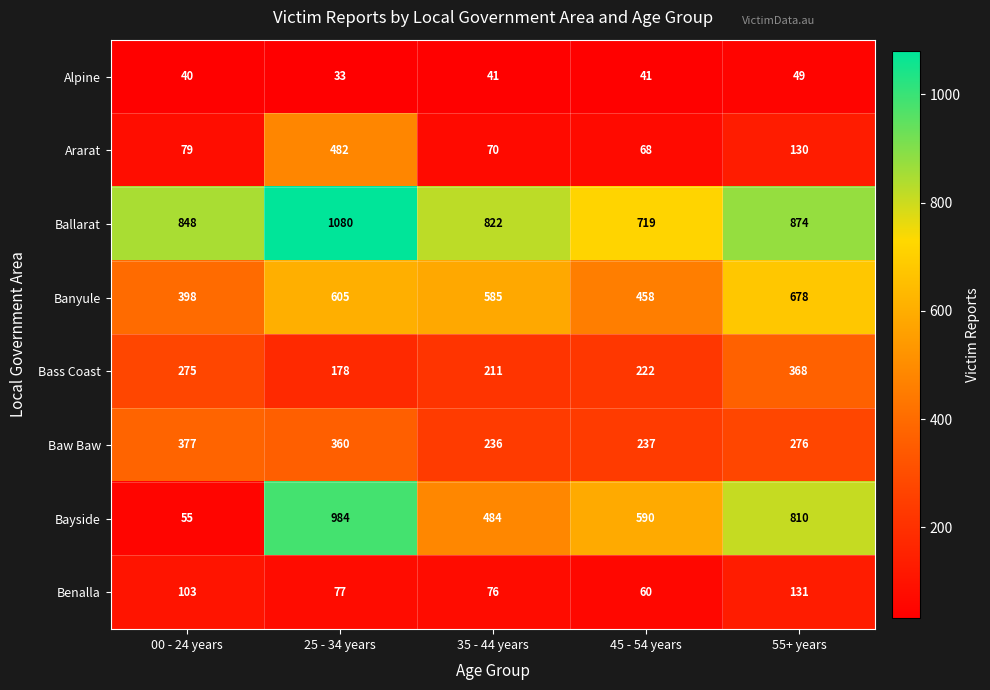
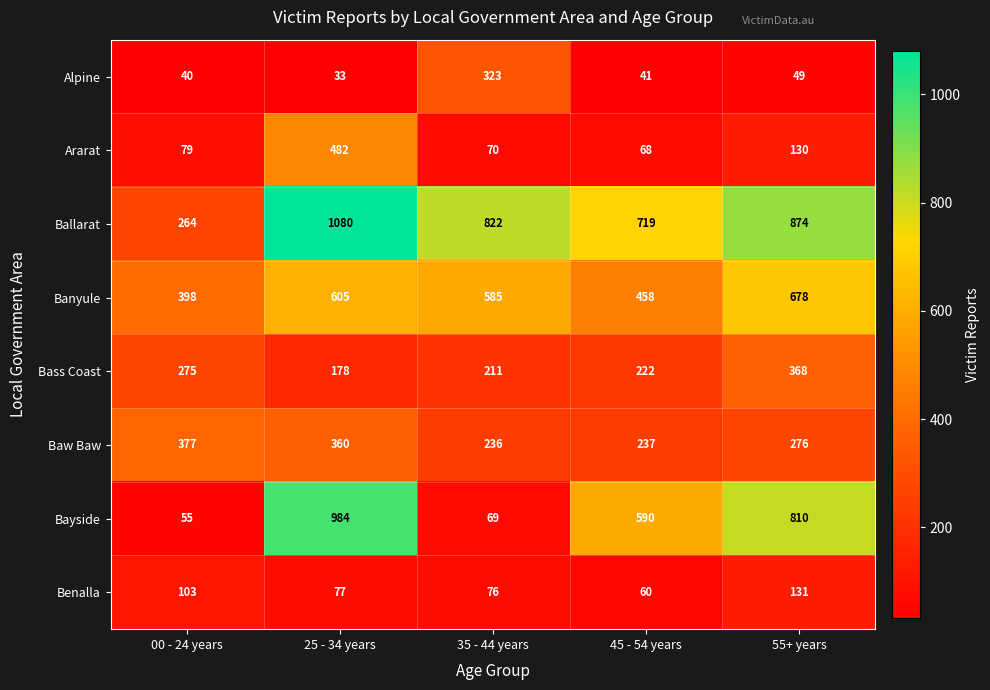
  {
    "Alpine": {
      "00 - 24 years": 40,
      "25 - 34 years": 33,
-     "35 - 44 years": 41,
+     "35 - 44 years": 323,
      "45 - 54 years": 41,
      "55+ years": 49
    },
    "Ararat": {
      "00 - 24 years": 79,
      "25 - 34 years": 482,
      "35 - 44 years": 70,
      "45 - 54 years": 68,
      "55+ years": 130
    },
    "Ballarat": {
-     "00 - 24 years": 848,
+     "00 - 24 years": 264,
      "25 - 34 years": 1080,
      "35 - 44 years": 822,
      "45 - 54 years": 719,
      "55+ years": 874
    },
    "Banyule": {
      "00 - 24 years": 398,
      "25 - 34 years": 605,
      "35 - 44 years": 585,
      "45 - 54 years": 458,
      "55+ years": 678
    },
    "Bass Coast": {
      "00 - 24 years": 275,
      "25 - 34 years": 178,
      "35 - 44 years": 211,
      "45 - 54 years": 222,
      "55+ years": 368
    },
    "Baw Baw": {
      "00 - 24 years": 377,
      "25 - 34 years": 360,
      "35 - 44 years": 236,
      "45 - 54 years": 237,
      "55+ years": 276
    },
    "Bayside": {
      "00 - 24 years": 55,
      "25 - 34 years": 984,
-     "35 - 44 years": 484,
+     "35 - 44 years": 69,
      "45 - 54 years": 590,
      "55+ years": 810
    },
    "Benalla": {
      "00 - 24 years": 103,
      "25 - 34 years": 77,
      "35 - 44 years": 76,
      "45 - 54 years": 60,
      "55+ years": 131
    }
  }
